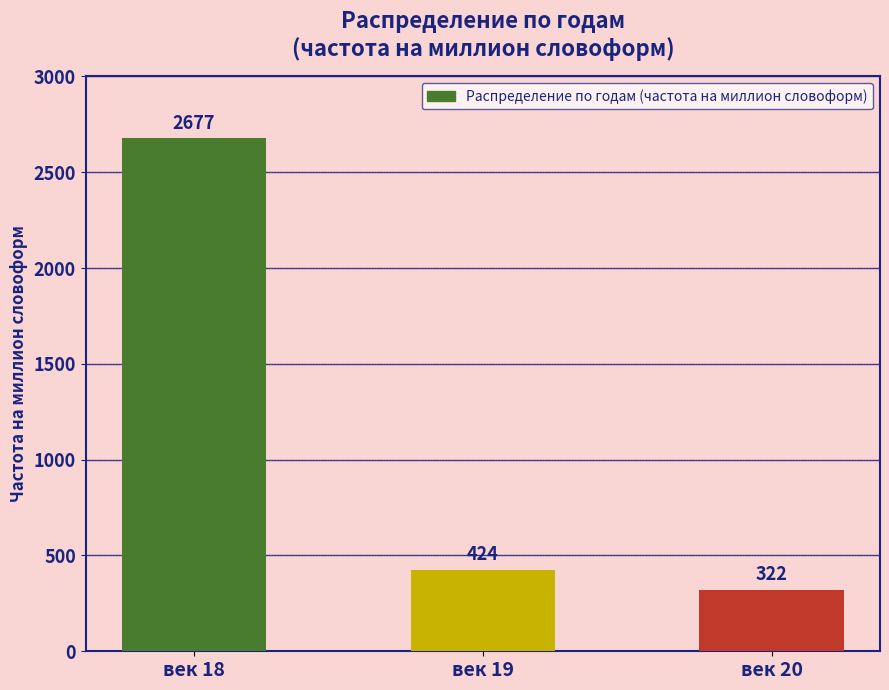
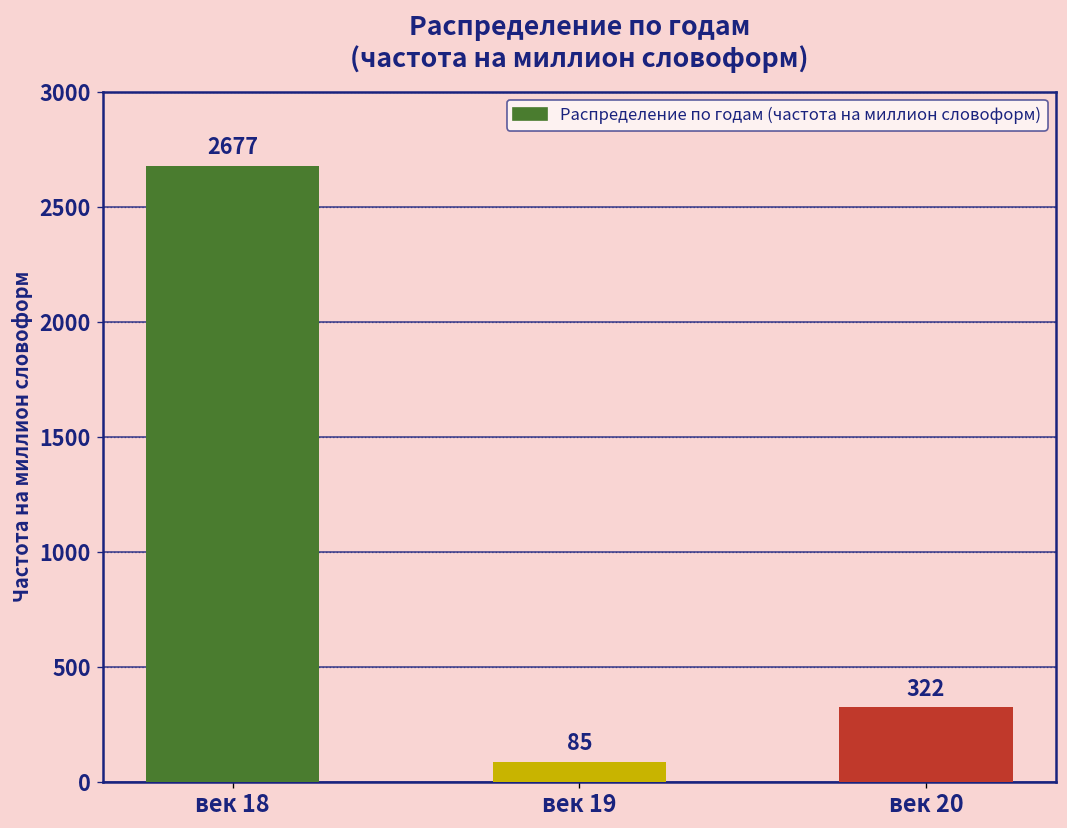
  {
    "век 18": 2677,
-   "век 19": 424,
+   "век 19": 85,
    "век 20": 322
  }
